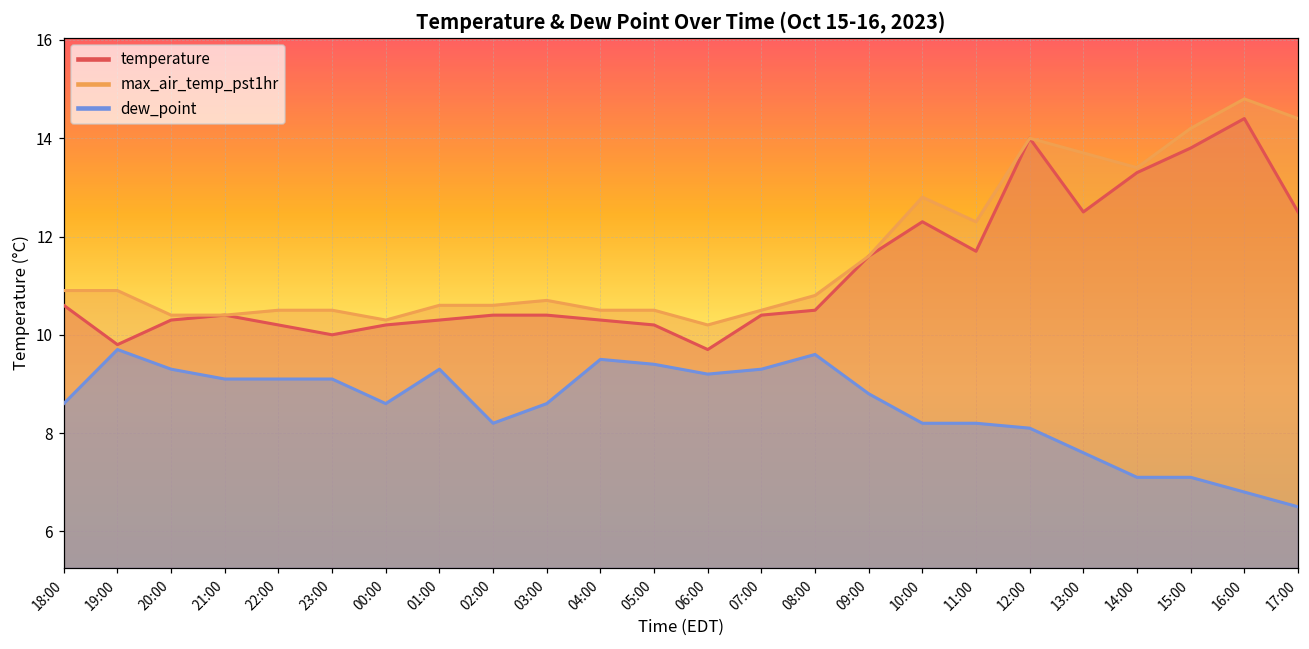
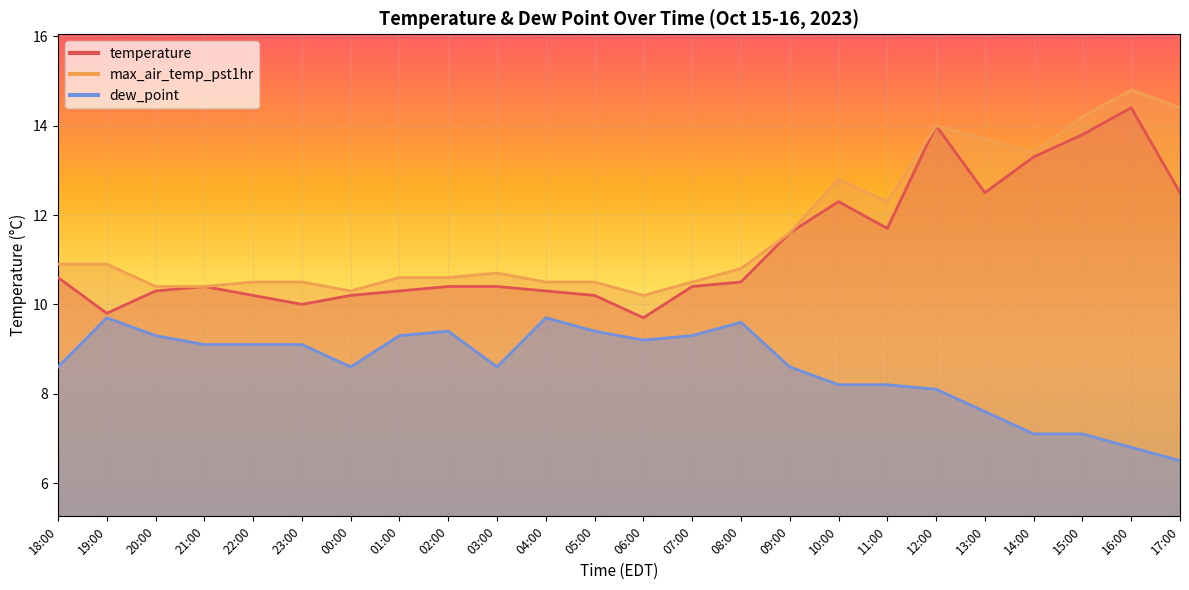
  {
    "dew_point": {
      "18:00": 8.6,
      "19:00": 9.7,
      "20:00": 9.3,
      "21:00": 9.1,
      "22:00": 9.1,
      "23:00": 9.1,
      "00:00": 8.6,
      "01:00": 9.3,
-     "02:00": 8.2,
+     "02:00": 9.4,
      "03:00": 8.6,
-     "04:00": 9.5,
+     "04:00": 9.7,
      "05:00": 9.4,
      "06:00": 9.2,
      "07:00": 9.3,
      "08:00": 9.6,
-     "09:00": 8.8,
+     "09:00": 8.6,
      "10:00": 8.2,
      "11:00": 8.2,
      "12:00": 8.1,
      "13:00": 7.6,
      "14:00": 7.1,
      "15:00": 7.1,
      "16:00": 6.8,
      "17:00": 6.5
    }
  }
